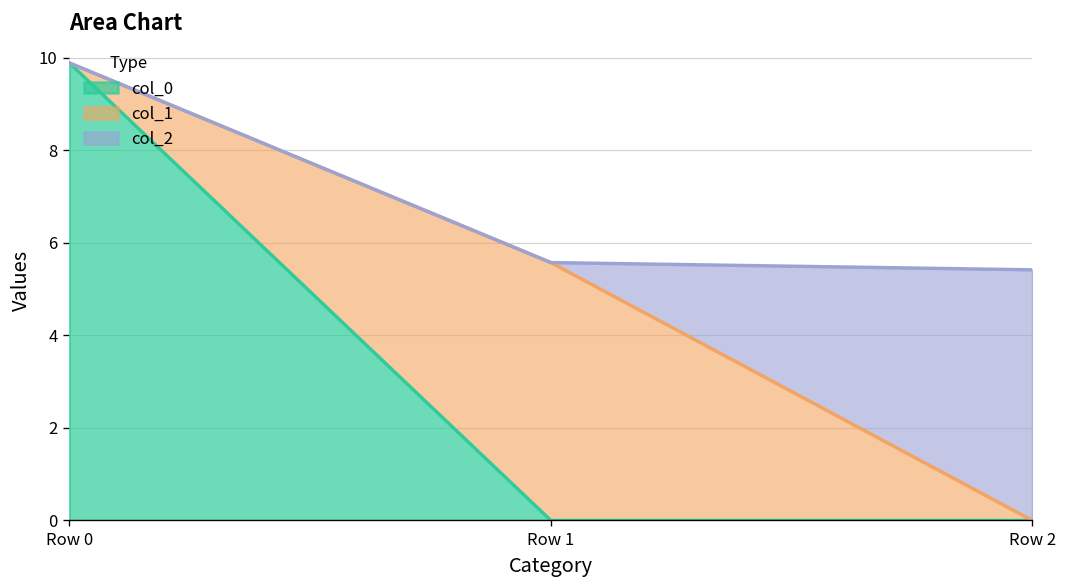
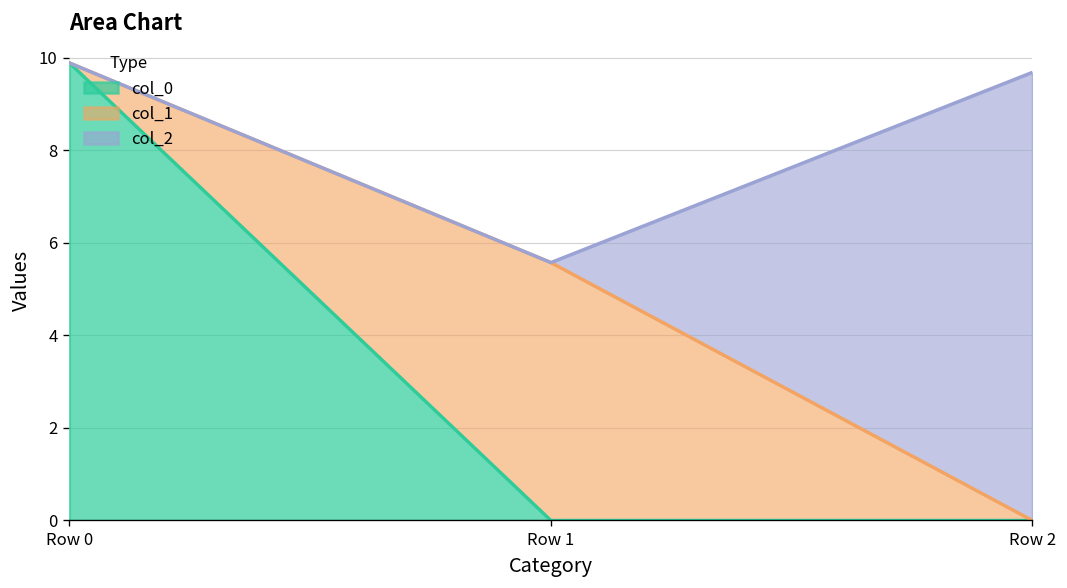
  {
    "col_0": {
      "Row 1": 0.0
    },
    "col_2": {
-     "Row 2": 5.4
+     "Row 2": 9.7
    }
  }
